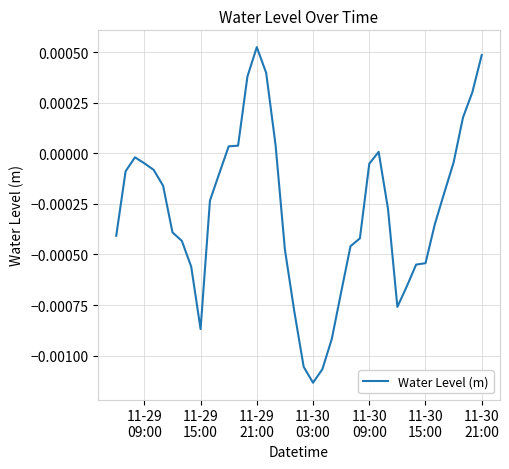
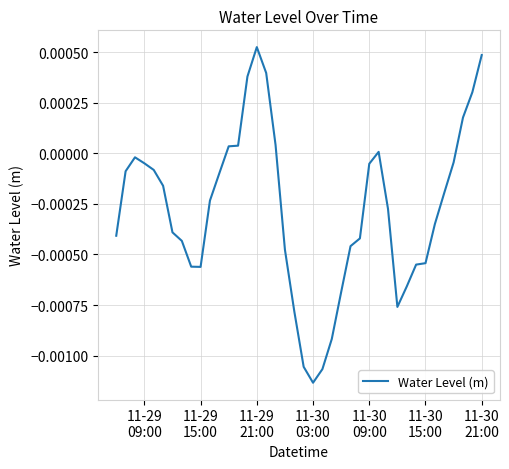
  {
    "11-29 09:00": -0.00005,
-   "11-29 15:00": -0.00087,
+   "11-29 15:00": -0.00056,
    "11-29 21:00": 0.00053,
    "11-30 03:00": -0.00113,
    "11-30 09:00": -0.00005,
    "11-30 15:00": -0.00054,
    "11-30 21:00": 0.00049
  }
